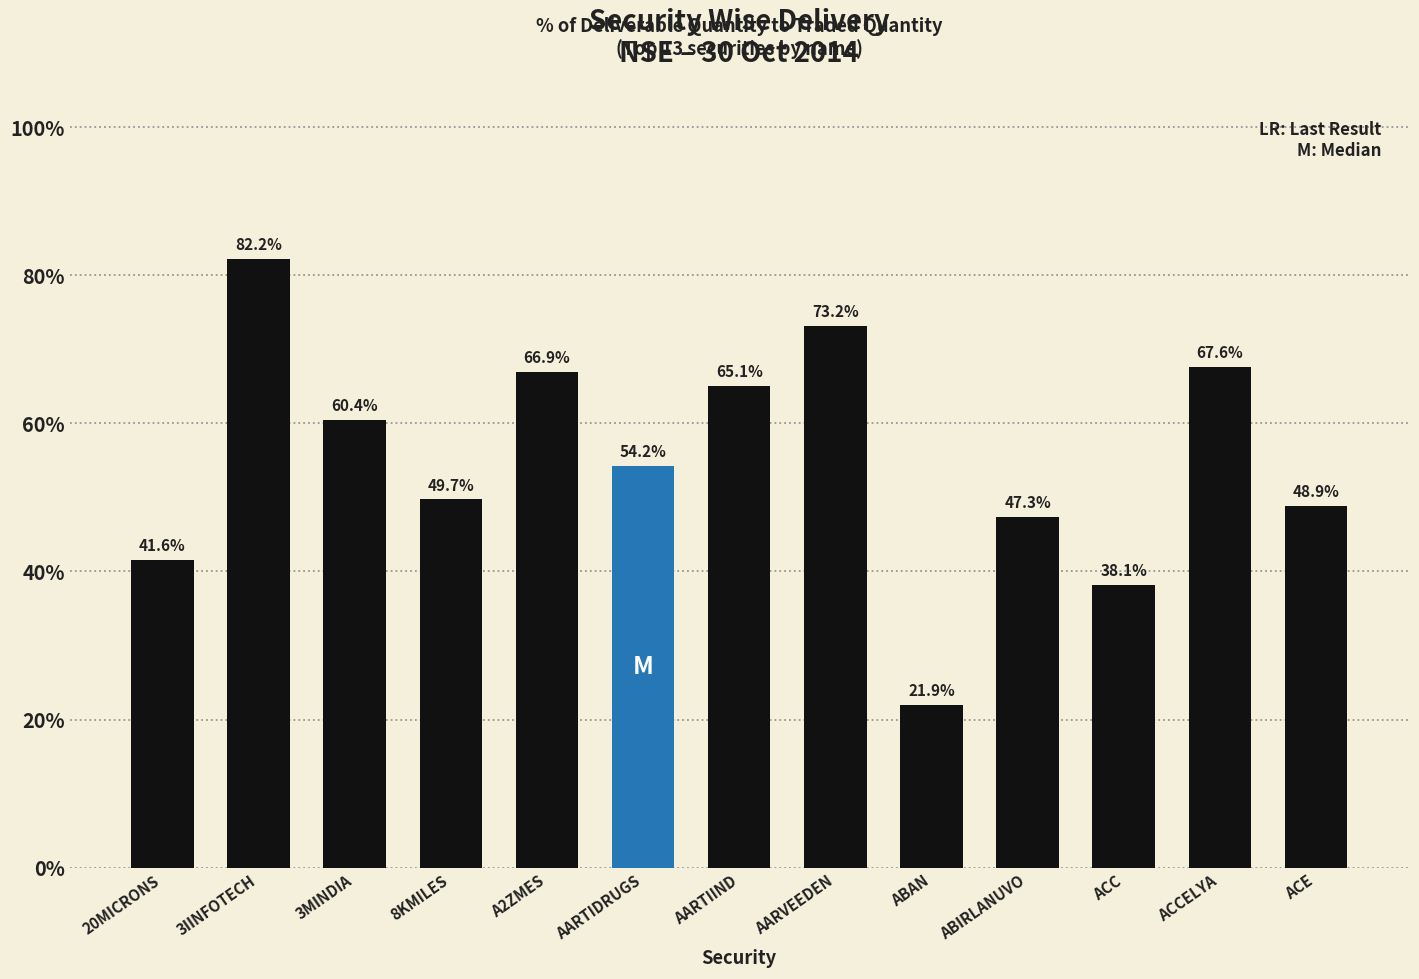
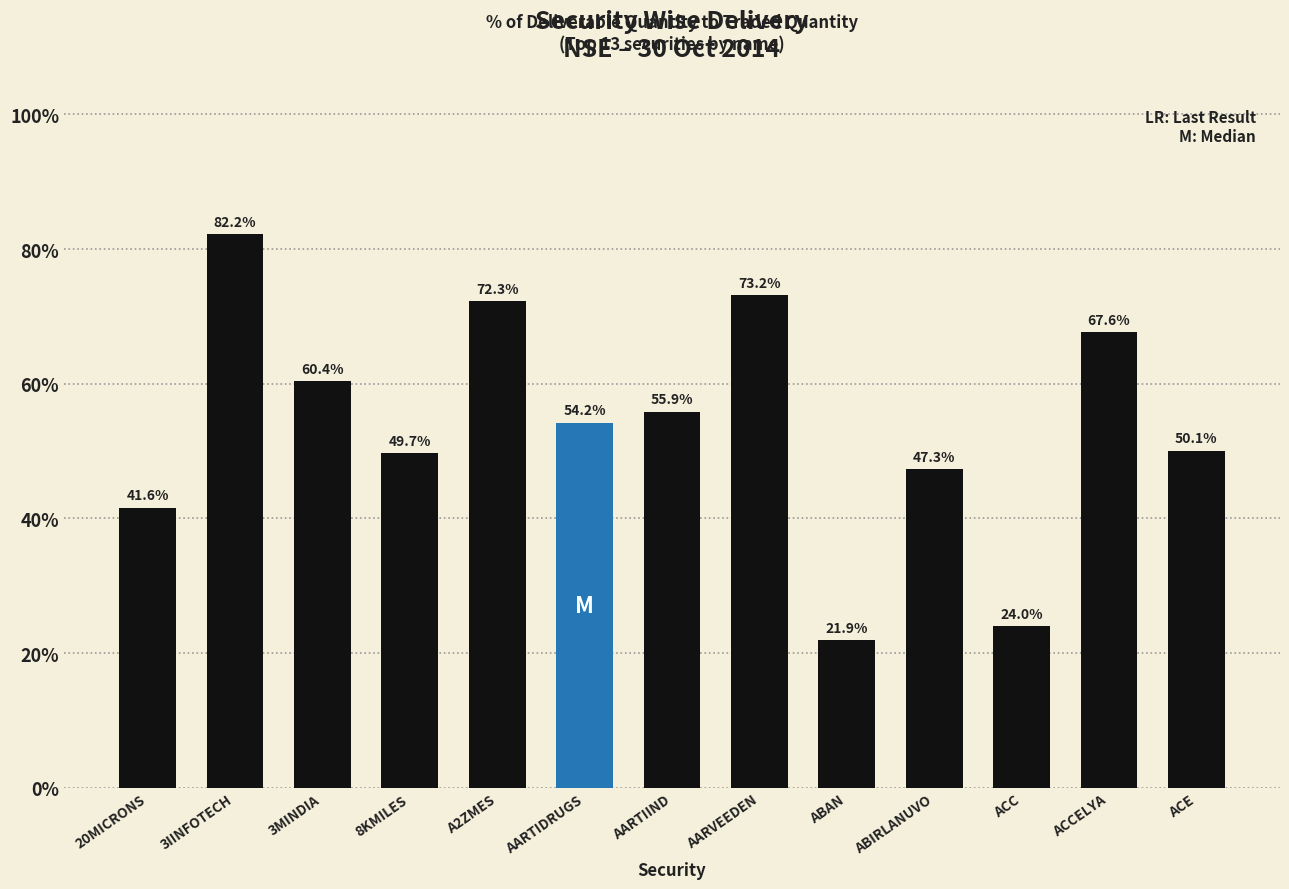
  {
    "20MICRONS": "41.6%",
    "3IINFOTECH": "82.2%",
    "3MINDIA": "60.4%",
    "8KMILES": "49.7%",
-   "A2ZMES": "66.9%",
+   "A2ZMES": "72.3%",
    "AARTIDRUGS": "54.2%",
-   "AARTIIND": "65.1%",
+   "AARTIIND": "55.9%",
    "AARVEEDEN": "73.2%",
    "ABAN": "21.9%",
    "ABIRLANUVO": "47.3%",
-   "ACC": "38.1%",
+   "ACC": "24.0%",
    "ACCELYA": "67.6%",
-   "ACE": "48.9%"
+   "ACE": "50.1%"
  }
